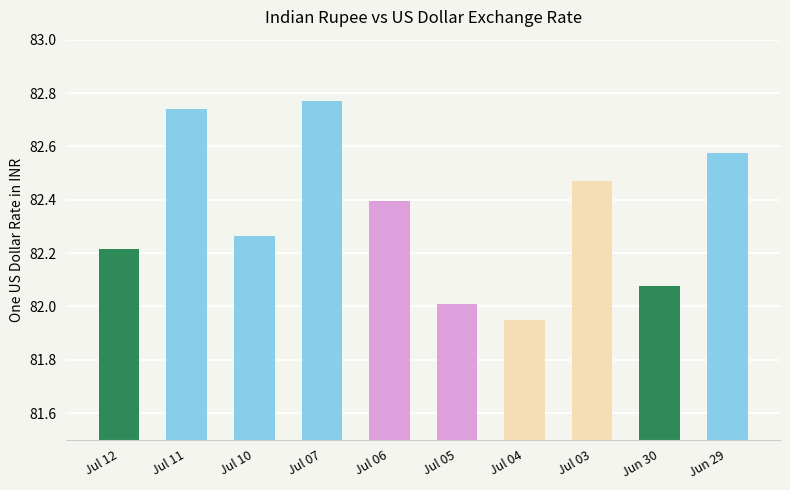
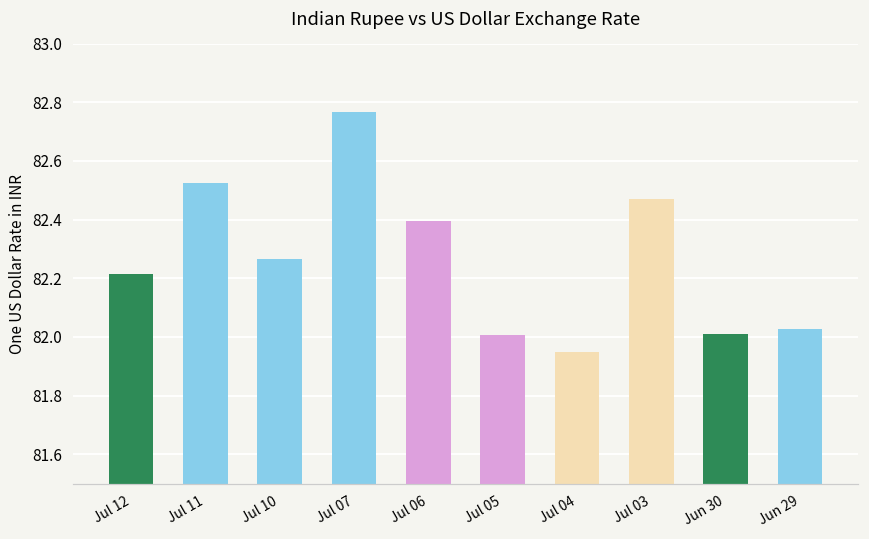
  {
    "Jul 12": 82.22,
-   "Jul 11": 82.74,
+   "Jul 11": 82.53,
    "Jul 10": 82.27,
    "Jul 07": 82.77,
    "Jul 06": 82.39,
    "Jul 05": 82.01,
    "Jul 04": 81.95,
    "Jul 03": 82.47,
-   "Jun 30": 82.08,
-   "Jun 29": 82.57
+   "Jun 30": 82.01,
+   "Jun 29": 82.03
  }
